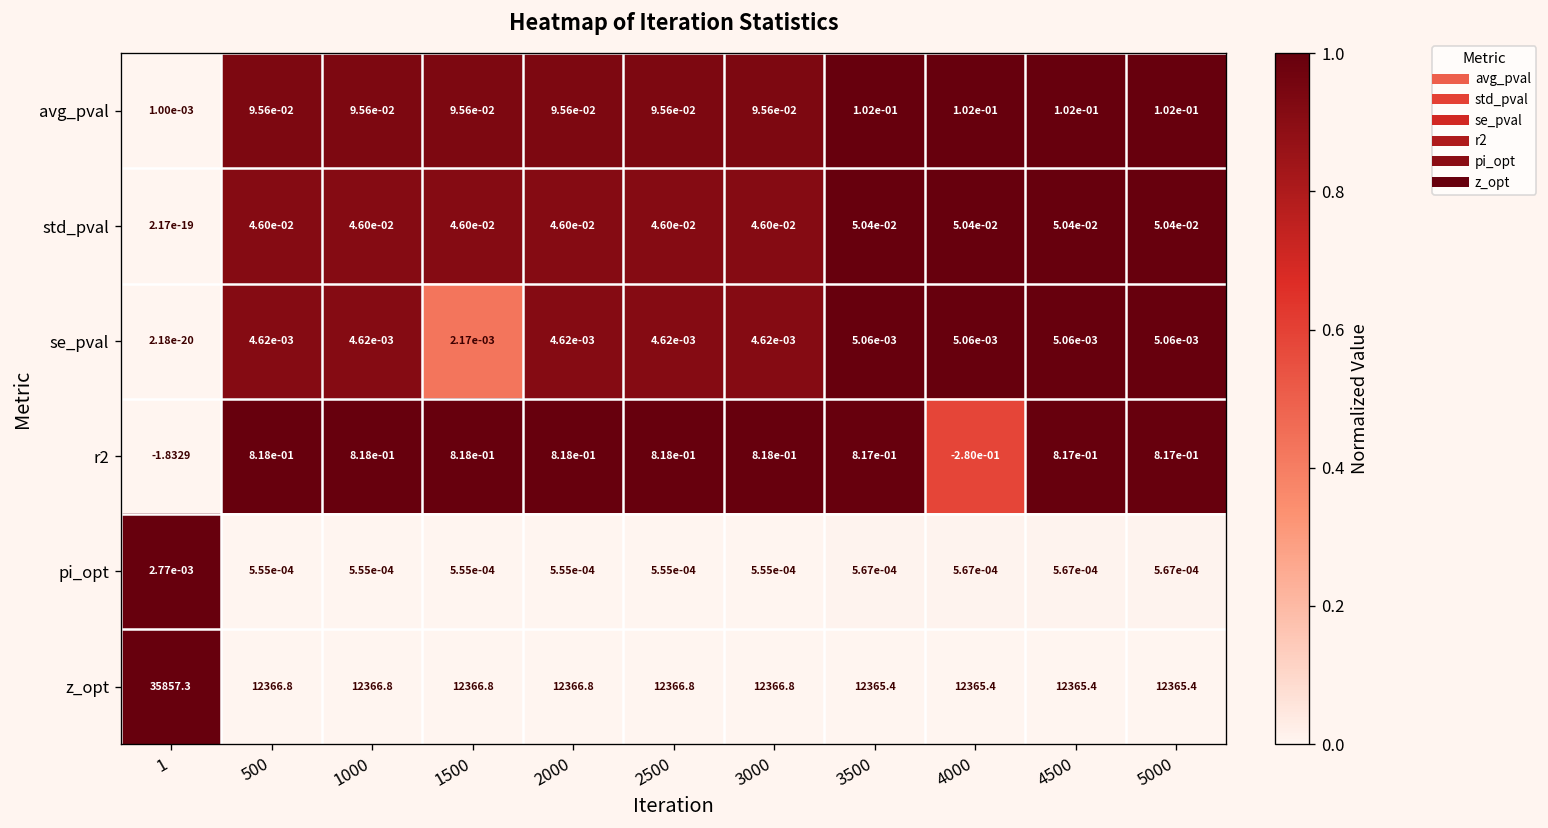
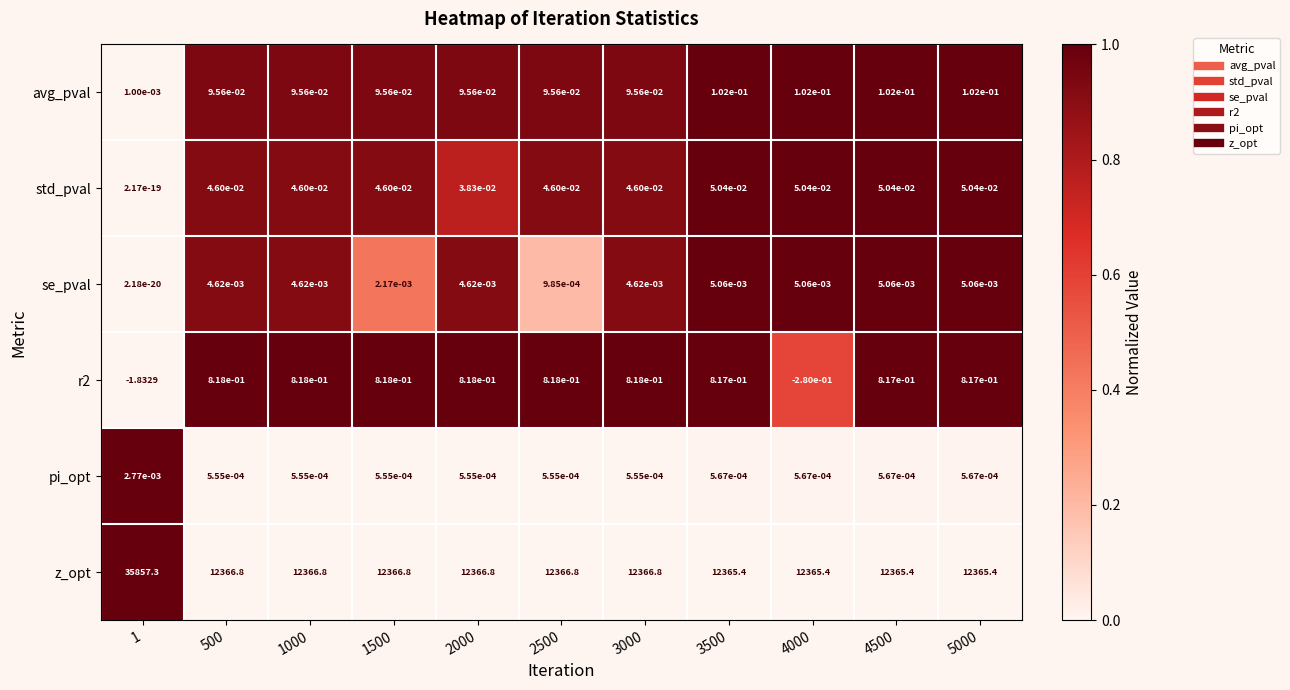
  {
    "avg_pval": {
      "1": "1.00e-03",
      "500": "9.56e-02",
      "1000": "9.56e-02",
      "1500": "9.56e-02",
      "2000": "9.56e-02",
      "2500": "9.56e-02",
      "3000": "9.56e-02",
      "3500": "1.02e-01",
      "4000": "1.02e-01",
      "4500": "1.02e-01",
      "5000": "1.02e-01"
    },
    "std_pval": {
      "1": "2.17e-19",
      "500": "4.60e-02",
      "1000": "4.60e-02",
      "1500": "4.60e-02",
-     "2000": "4.60e-02",
+     "2000": "3.83e-02",
      "2500": "4.60e-02",
      "3000": "4.60e-02",
      "3500": "5.04e-02",
      "4000": "5.04e-02",
      "4500": "5.04e-02",
      "5000": "5.04e-02"
    },
    "se_pval": {
      "1": "2.18e-20",
      "500": "4.62e-03",
      "1000": "4.62e-03",
      "1500": "2.17e-03",
      "2000": "4.62e-03",
-     "2500": "4.62e-03",
+     "2500": "9.85e-04",
      "3000": "4.62e-03",
      "3500": "5.06e-03",
      "4000": "5.06e-03",
      "4500": "5.06e-03",
      "5000": "5.06e-03"
    },
    "r2": {
      "1": "-1.8329",
      "500": "8.18e-01",
      "1000": "8.18e-01",
      "1500": "8.18e-01",
      "2000": "8.18e-01",
      "2500": "8.18e-01",
      "3000": "8.18e-01",
      "3500": "8.17e-01",
      "4000": "-2.80e-01",
      "4500": "8.17e-01",
      "5000": "8.17e-01"
    },
    "pi_opt": {
      "1": "2.77e-03",
      "500": "5.55e-04",
      "1000": "5.55e-04",
      "1500": "5.55e-04",
      "2000": "5.55e-04",
      "2500": "5.55e-04",
      "3000": "5.55e-04",
      "3500": "5.67e-04",
      "4000": "5.67e-04",
      "4500": "5.67e-04",
      "5000": "5.67e-04"
    },
    "z_opt": {
      "1": "35857.3",
      "500": "12366.8",
      "1000": "12366.8",
      "1500": "12366.8",
      "2000": "12366.8",
      "2500": "12366.8",
      "3000": "12366.8",
      "3500": "12365.4",
      "4000": "12365.4",
      "4500": "12365.4",
      "5000": "12365.4"
    }
  }
